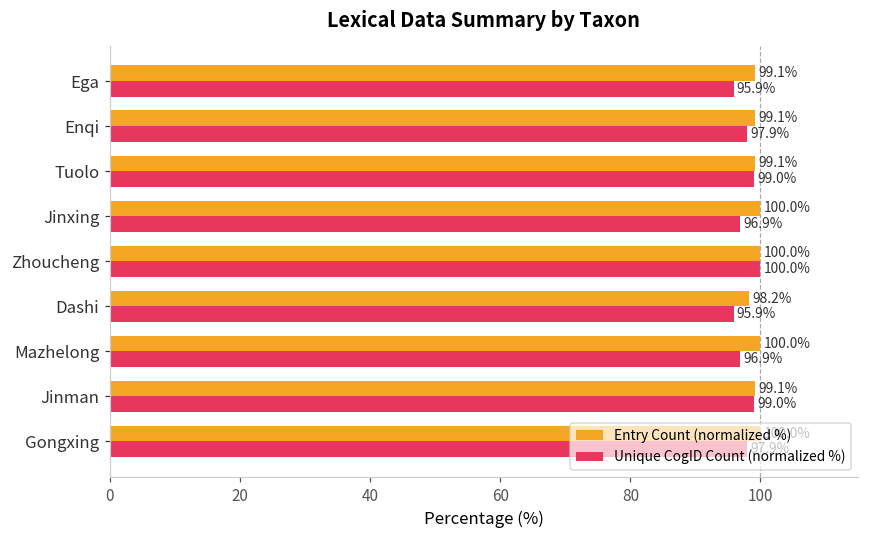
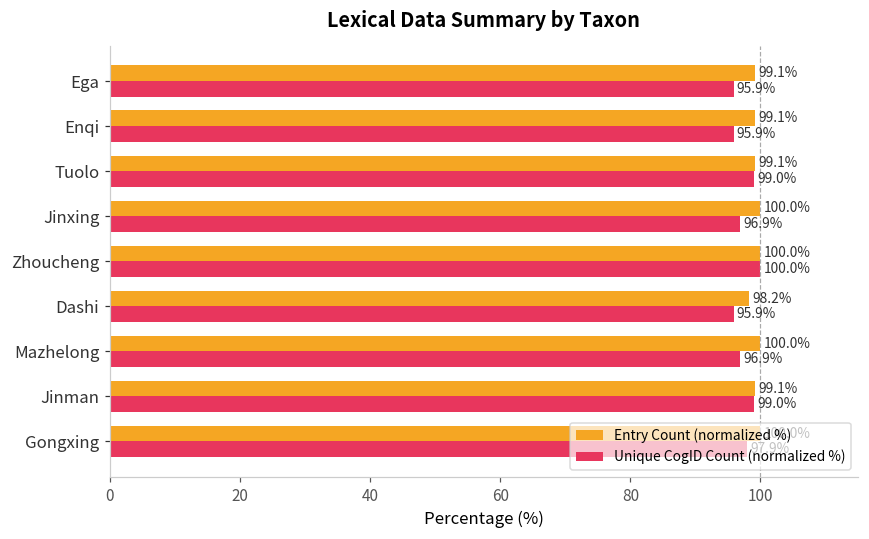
  {
    "Entry Count (normalized %)": {
      "Ega": "99.1%",
      "Enqi": "99.1%",
      "Tuolo": "99.1%",
      "Jinxing": "100.0%",
      "Zhoucheng": "100.0%",
      "Dashi": "98.2%",
      "Mazhelong": "100.0%",
      "Jinman": "99.1%"
    },
    "Unique CogID Count (normalized %)": {
      "Ega": "95.9%",
-     "Enqi": "97.9%",
+     "Enqi": "95.9%",
      "Tuolo": "99.0%",
      "Jinxing": "96.9%",
      "Zhoucheng": "100.0%",
      "Dashi": "95.9%",
      "Mazhelong": "96.9%",
      "Jinman": "99.0%"
    }
  }
